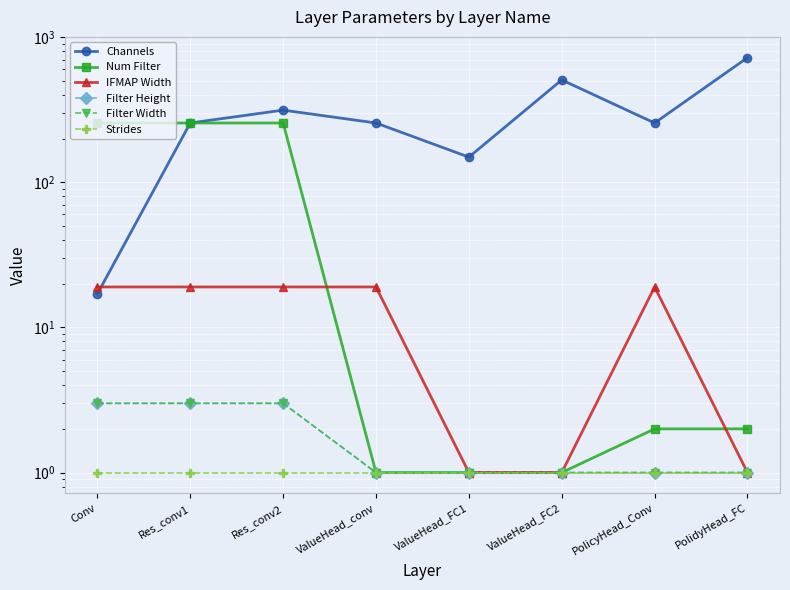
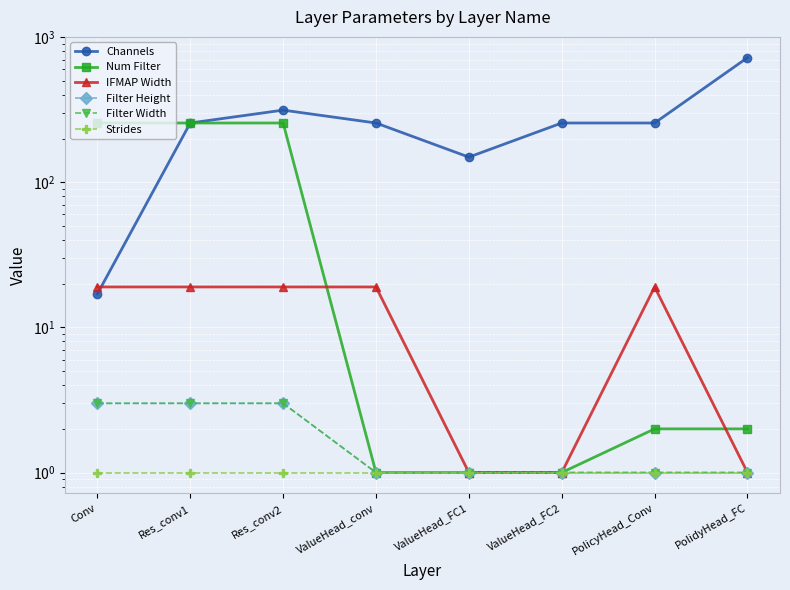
  {
    "Channels": {
      "Conv": 17,
      "Res_conv2": 310,
      "ValueHead_conv": 260,
      "ValueHead_FC1": 150,
-     "ValueHead_FC2": 510,
+     "ValueHead_FC2": 260,
      "PolicyHead_Conv": 260,
      "PolidyHead_FC": 700
    },
    "IFMAP Width": {
      "Conv": 19,
      "Res_conv1": 19,
      "Res_conv2": 19,
      "ValueHead_conv": 19,
      "PolicyHead_Conv": 19
    },
    "Strides": {
      "Conv": 1,
      "Res_conv1": 1,
      "Res_conv2": 1
    }
  }
